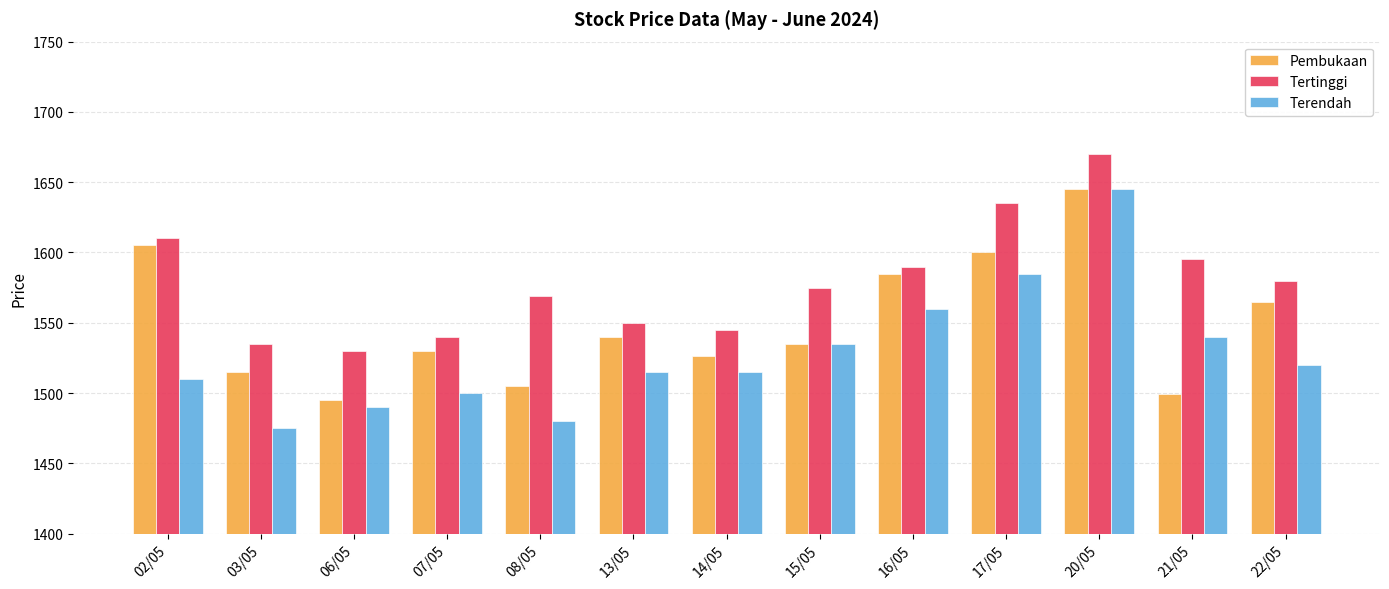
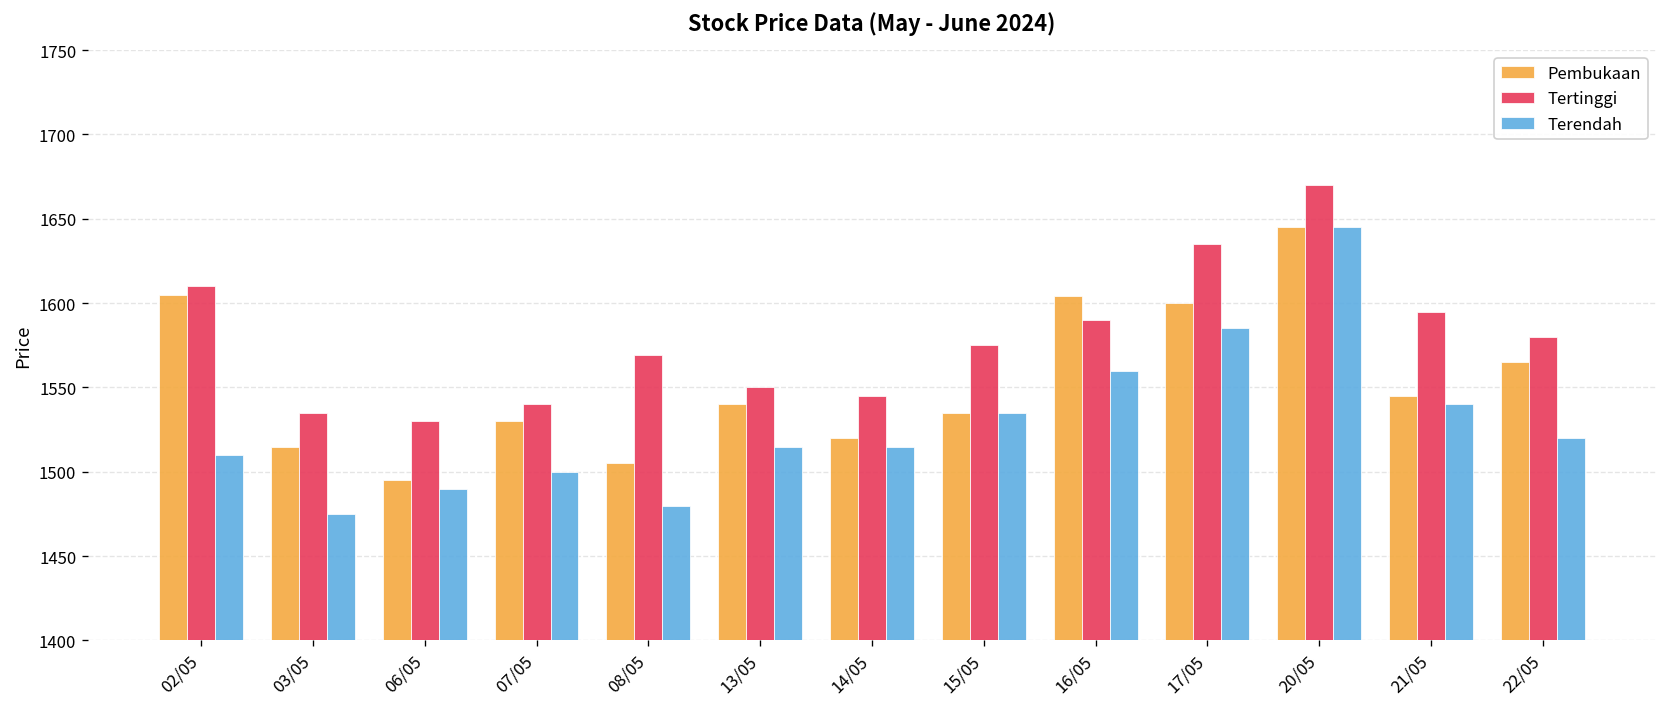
  {
    "Pembukaan": {
      "02/05": 1605,
      "03/05": 1515,
      "06/05": 1495,
      "07/05": 1530,
      "08/05": 1505,
      "13/05": 1540,
-     "14/05": 1526,
+     "14/05": 1520,
      "15/05": 1535,
-     "16/05": 1585,
+     "16/05": 1604,
      "17/05": 1600,
      "20/05": 1645,
-     "21/05": 1499,
+     "21/05": 1545,
      "22/05": 1565
    },
    "Tertinggi": {
      "02/05": 1610,
      "03/05": 1535,
      "06/05": 1530,
      "07/05": 1540,
      "08/05": 1569,
      "13/05": 1550,
      "14/05": 1545,
      "15/05": 1575,
      "16/05": 1590,
      "17/05": 1635,
      "20/05": 1670,
      "21/05": 1595,
      "22/05": 1580
    },
    "Terendah": {
      "02/05": 1510,
      "03/05": 1475,
      "06/05": 1490,
      "07/05": 1500,
      "08/05": 1480,
      "13/05": 1515,
      "14/05": 1515,
      "15/05": 1535,
      "16/05": 1560,
      "17/05": 1585,
      "20/05": 1645,
      "21/05": 1540,
      "22/05": 1520
    }
  }
